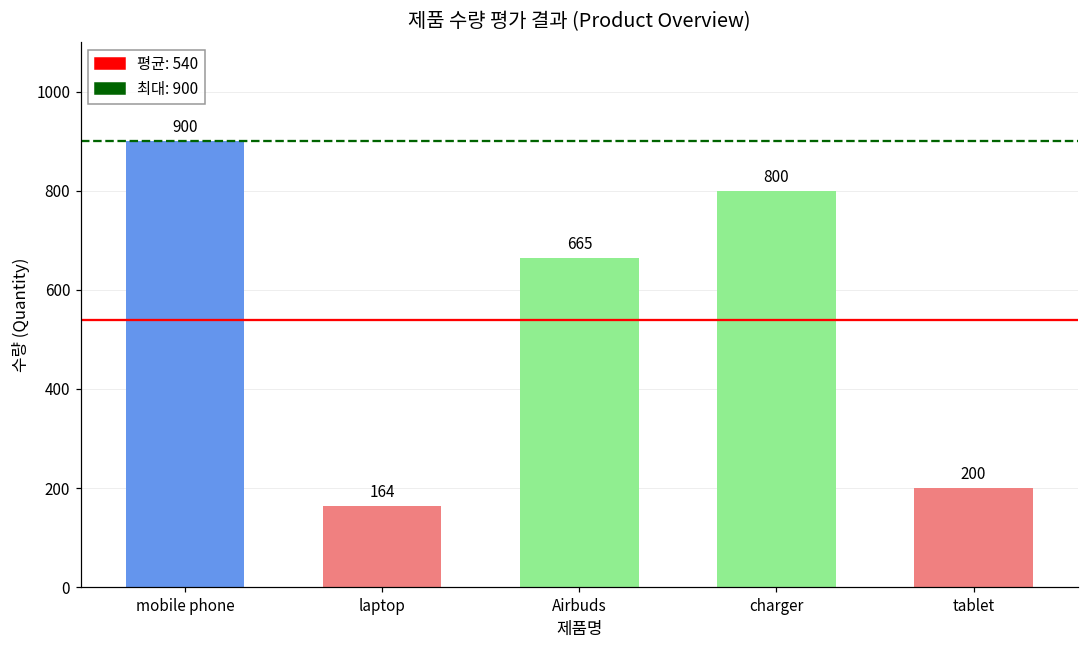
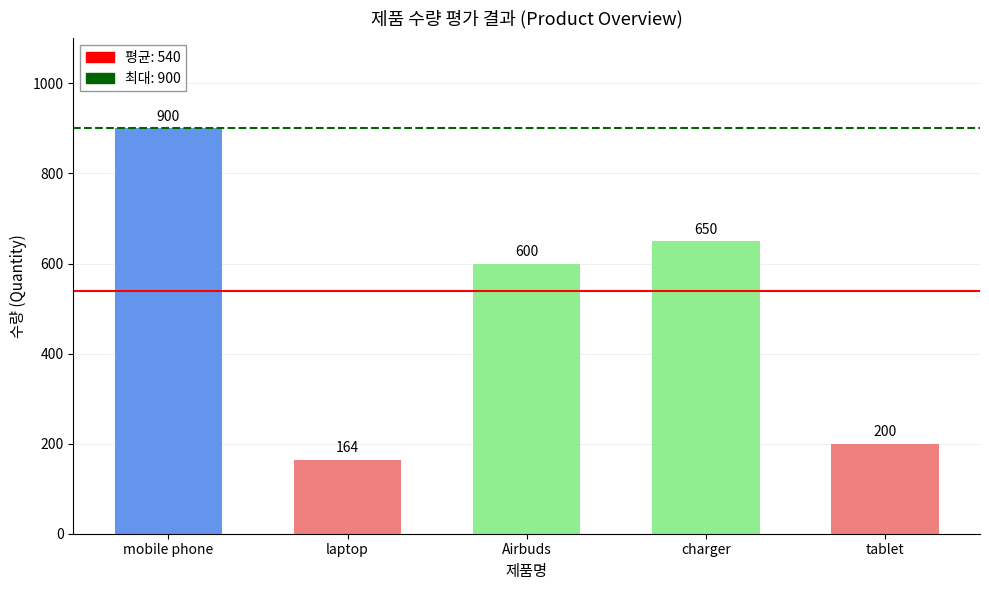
  {
    "mobile phone": 900,
    "laptop": 164,
-   "Airbuds": 665,
-   "charger": 800,
+   "Airbuds": 600,
+   "charger": 650,
    "tablet": 200
  }
